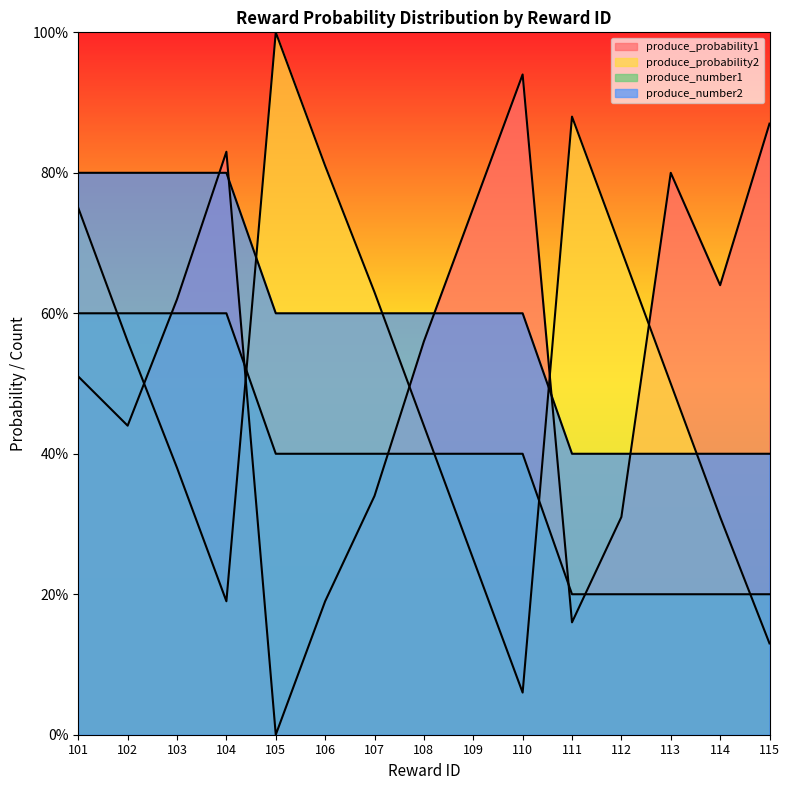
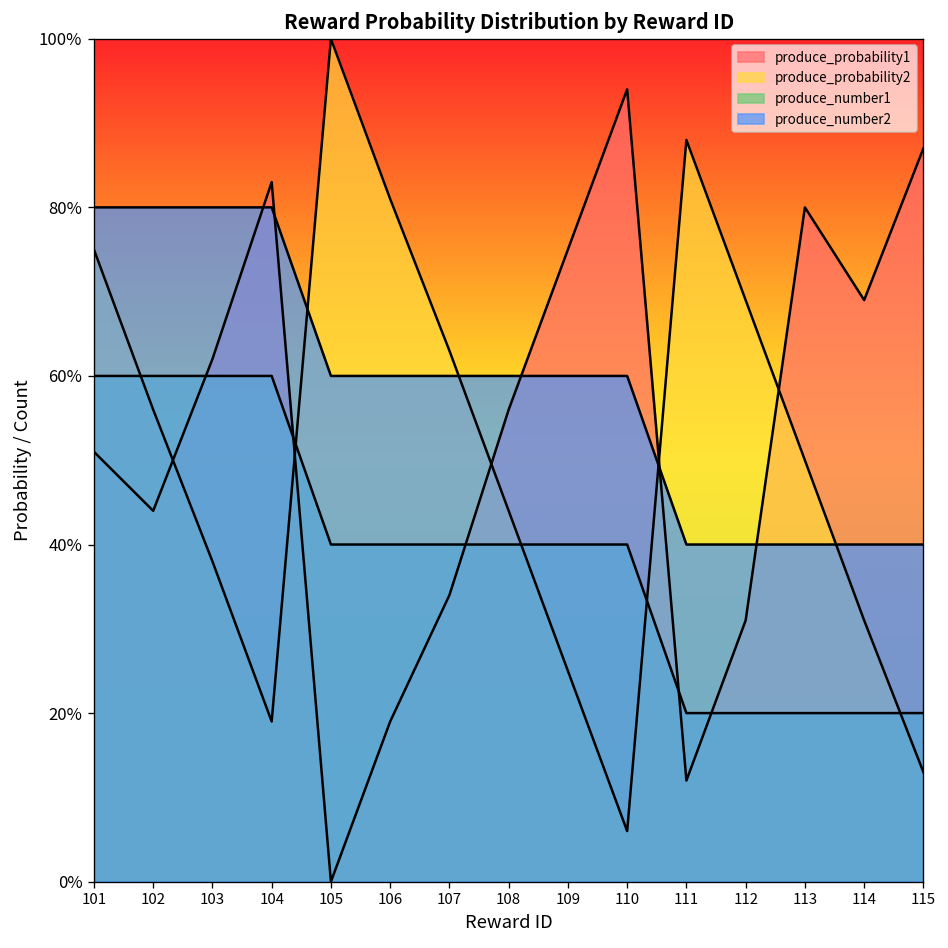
  {
    "produce_probability1": {
      "101": "51%",
      "102": "44%",
      "103": "62%",
      "104": "83%",
      "105": "0%",
      "106": "19%",
      "107": "34%",
      "108": "56%",
      "109": "75%",
      "110": "94%",
-     "111": "16%",
+     "111": "12%",
      "112": "31%",
      "113": "80%",
-     "114": "64%",
+     "114": "69%",
      "115": "87%"
    },
    "produce_probability2": {
      "101": "75%",
      "102": "56%",
      "103": "38%",
      "104": "19%",
      "105": "100%",
      "106": "81%",
      "107": "63%",
      "108": "44%",
      "109": "25%",
      "110": "6%",
      "111": "88%",
      "112": "69%",
      "113": "50%",
      "114": "31%",
      "115": "13%"
    },
    "produce_number1": {
      "101": "60%",
      "102": "60%",
      "103": "60%",
      "104": "60%",
      "105": "40%",
      "106": "40%",
      "107": "40%",
      "108": "40%",
      "109": "40%",
      "110": "40%",
      "111": "20%",
      "112": "20%",
      "113": "20%",
      "114": "20%",
      "115": "20%"
    },
    "produce_number2": {
      "101": "80%",
      "102": "80%",
      "103": "80%",
      "104": "80%",
      "105": "60%",
      "106": "60%",
      "107": "60%",
      "108": "60%",
      "109": "60%",
      "110": "60%",
      "111": "40%",
      "112": "40%",
      "113": "40%",
      "114": "40%",
      "115": "40%"
    }
  }
